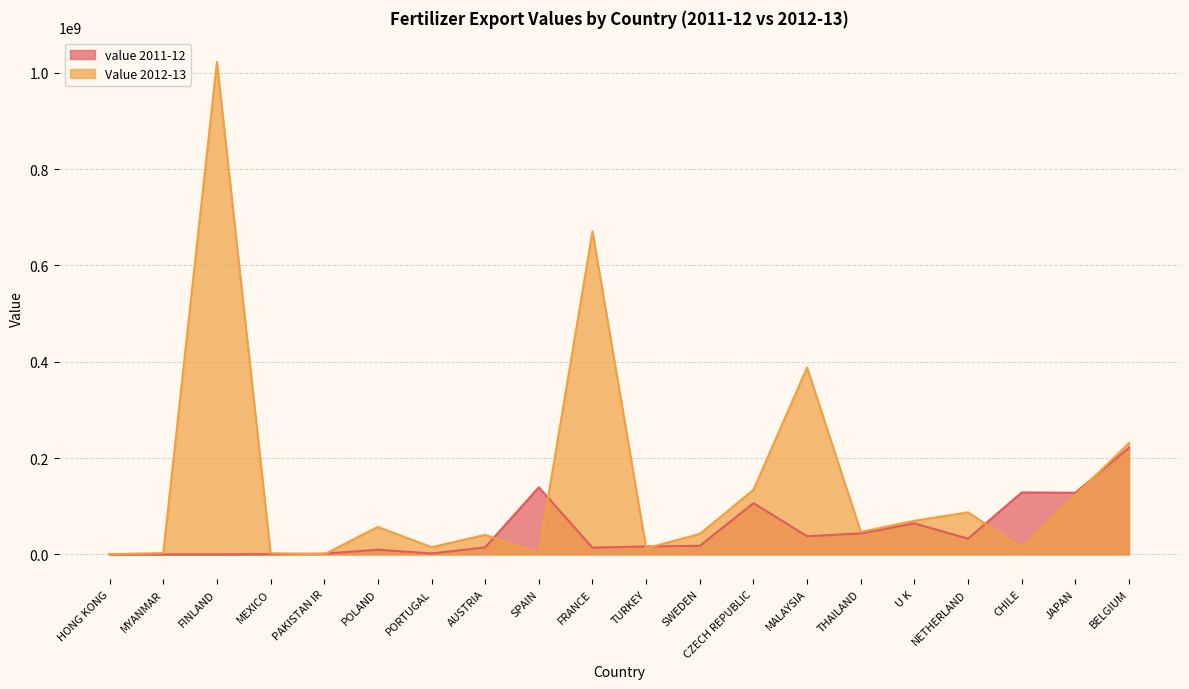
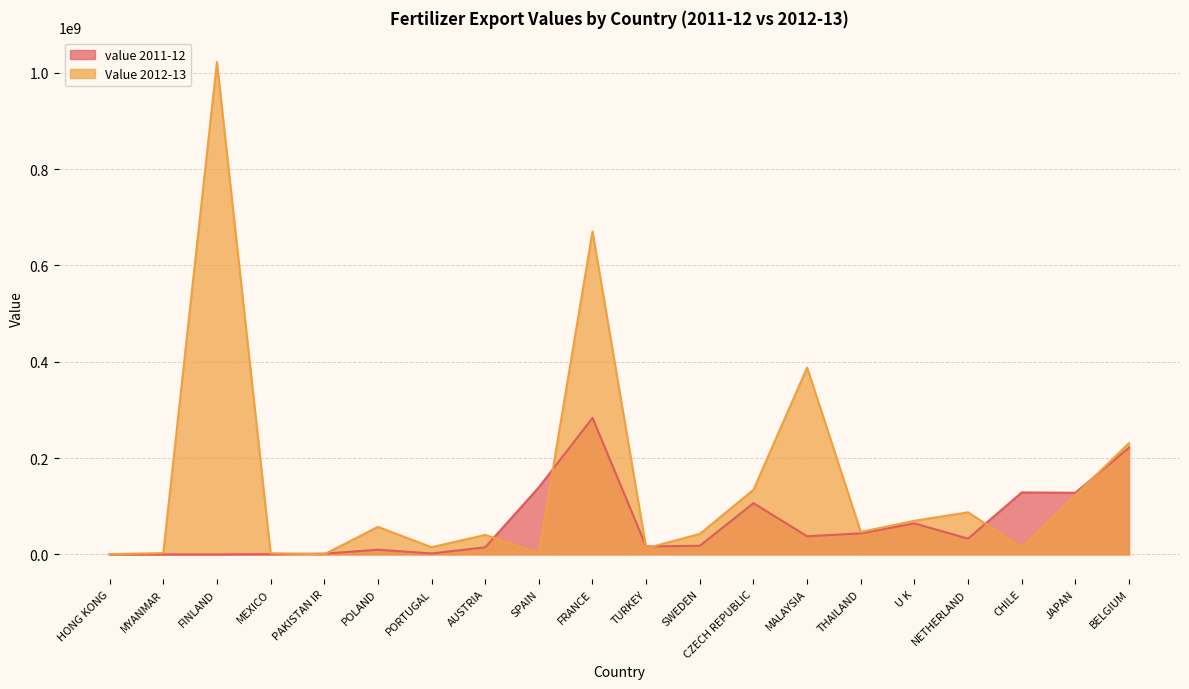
  {
    "value 2011-12": {
      "FINLAND": 0,
      "POLAND": 10000000,
      "PORTUGAL": 0,
      "AUSTRIA": 10000000,
      "SPAIN": 140000000,
-     "FRANCE": 10000000,
+     "FRANCE": 280000000,
      "SWEDEN": 20000000,
      "CZECH REPUBLIC": 110000000,
      "MALAYSIA": 40000000,
      "U K": 60000000,
      "NETHERLAND": 30000000,
      "CHILE": 130000000,
      "BELGIUM": 220000000
    },
    "Value 2012-13": {
      "FINLAND": 1020000000,
      "POLAND": 60000000,
      "PORTUGAL": 10000000,
      "AUSTRIA": 40000000,
      "SPAIN": 0,
      "FRANCE": 670000000,
      "SWEDEN": 40000000,
      "CZECH REPUBLIC": 130000000,
      "MALAYSIA": 390000000,
      "U K": 70000000,
      "NETHERLAND": 90000000,
      "CHILE": 10000000,
      "BELGIUM": 230000000
    }
  }
